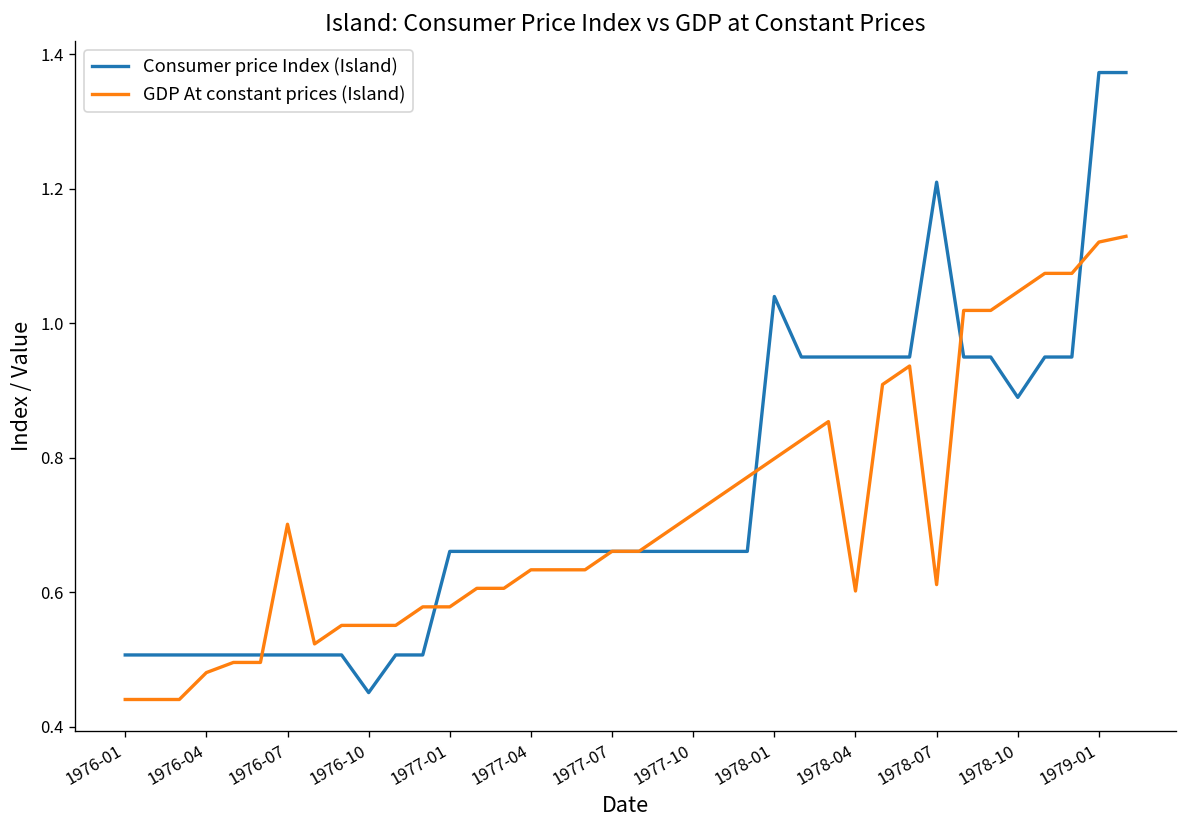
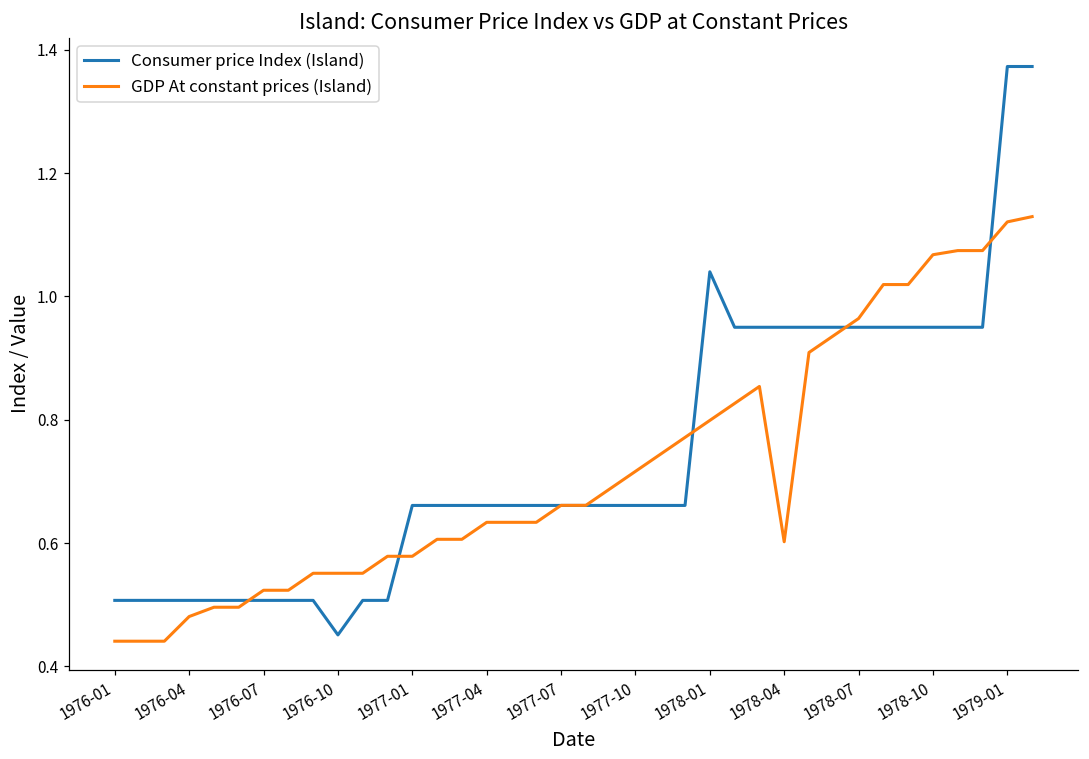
  {
    "Consumer price Index (Island)": {
      "1976-01": 0.51,
      "1976-04": 0.51,
      "1976-07": 0.51,
      "1976-10": 0.45,
      "1977-01": 0.66,
      "1977-04": 0.66,
      "1977-10": 0.66,
      "1978-01": 1.04,
      "1978-04": 0.95,
-     "1978-07": 1.21,
-     "1978-10": 0.89,
+     "1978-07": 0.95,
+     "1978-10": 0.95,
      "1979-01": 1.37
    },
    "GDP At constant prices (Island)": {
      "1976-01": 0.44,
      "1976-04": 0.48,
-     "1976-07": 0.70,
+     "1976-07": 0.52,
      "1976-10": 0.55,
      "1977-01": 0.58,
      "1977-04": 0.63,
      "1977-10": 0.72,
      "1978-01": 0.80,
      "1978-04": 0.60,
-     "1978-07": 0.61,
-     "1978-10": 1.05,
+     "1978-07": 0.96,
+     "1978-10": 1.07,
      "1979-01": 1.12
    }
  }
